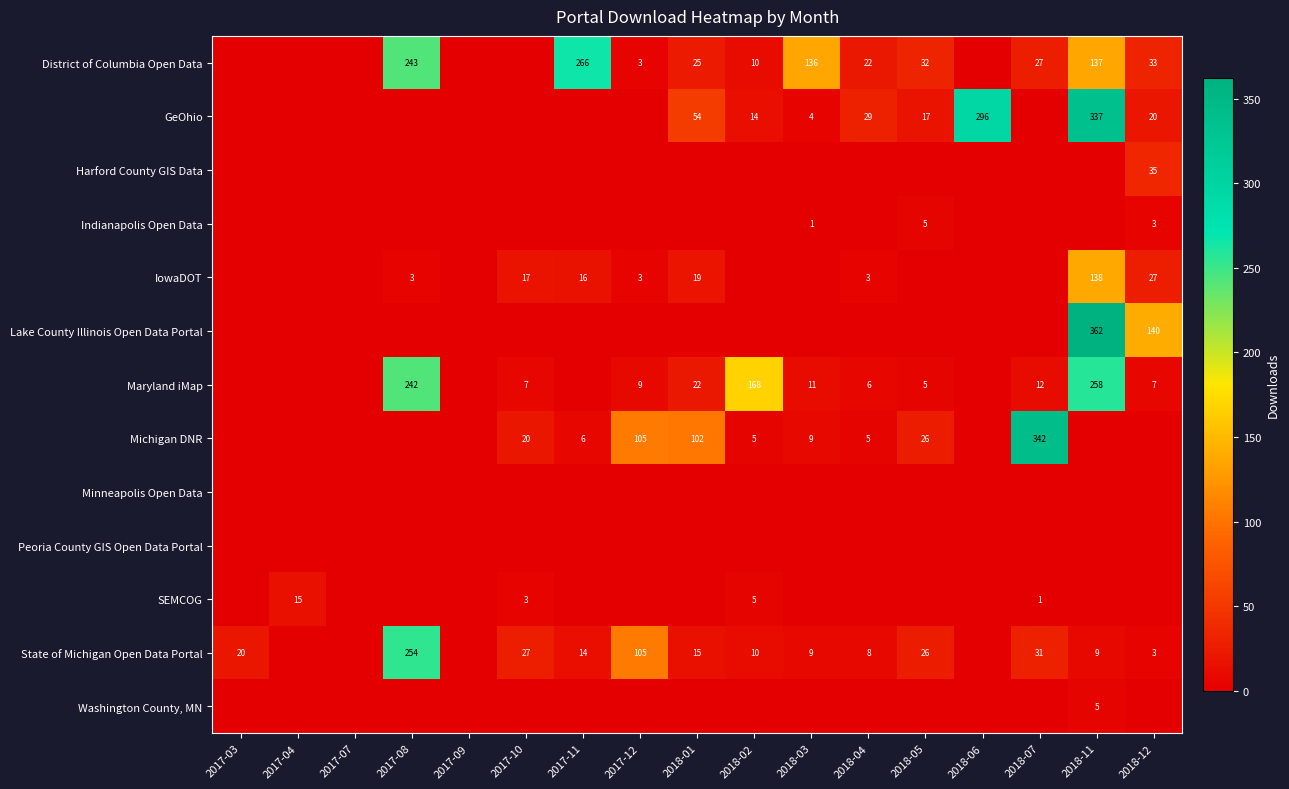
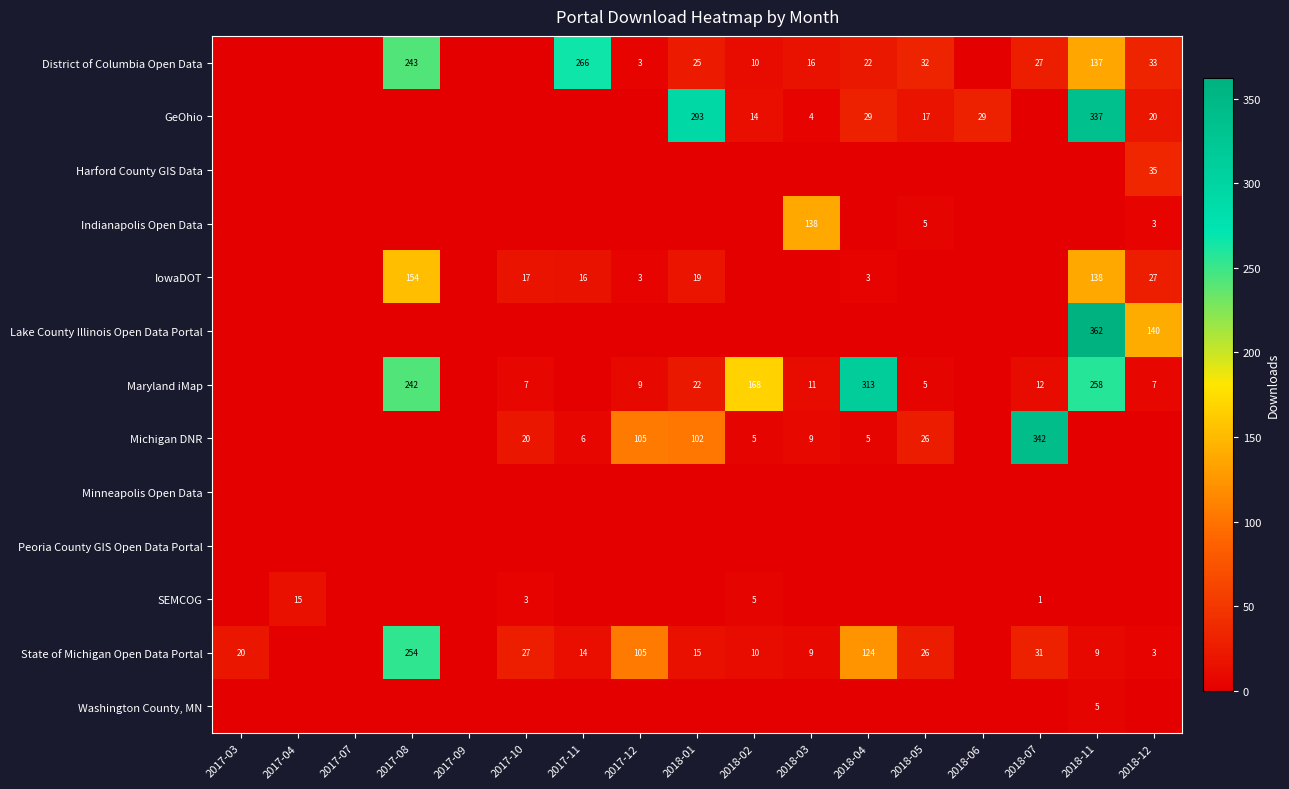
  {
    "District of Columbia Open Data": {
      "2017-08": 243,
      "2017-11": 266,
      "2017-12": 3,
      "2018-01": 25,
      "2018-02": 10,
-     "2018-03": 136,
+     "2018-03": 16,
      "2018-04": 22,
      "2018-05": 32,
      "2018-07": 27,
      "2018-11": 137,
      "2018-12": 33
    },
    "GeOhio": {
-     "2018-01": 54,
+     "2018-01": 293,
      "2018-02": 14,
      "2018-03": 4,
      "2018-04": 29,
      "2018-05": 17,
-     "2018-06": 296,
+     "2018-06": 29,
      "2018-11": 337,
      "2018-12": 20
    },
    "Harford County GIS Data": {
      "2018-12": 35
    },
    "Indianapolis Open Data": {
-     "2018-03": 1,
+     "2018-03": 138,
      "2018-05": 5,
      "2018-12": 3
    },
    "IowaDOT": {
-     "2017-08": 3,
+     "2017-08": 154,
      "2017-10": 17,
      "2017-11": 16,
      "2017-12": 3,
      "2018-01": 19,
      "2018-04": 3,
      "2018-11": 138,
      "2018-12": 27
    },
    "Lake County Illinois Open Data Portal": {
      "2018-11": 362,
      "2018-12": 140
    },
    "Maryland iMap": {
      "2017-08": 242,
      "2017-10": 7,
      "2017-12": 9,
      "2018-01": 22,
      "2018-02": 168,
      "2018-03": 11,
-     "2018-04": 6,
+     "2018-04": 313,
      "2018-05": 5,
      "2018-07": 12,
      "2018-11": 258,
      "2018-12": 7
    },
    "Michigan DNR": {
      "2017-10": 20,
      "2017-11": 6,
      "2017-12": 105,
      "2018-01": 102,
      "2018-02": 5,
      "2018-03": 9,
      "2018-04": 5,
      "2018-05": 26,
      "2018-07": 342
    },
    "SEMCOG": {
      "2017-04": 15,
      "2017-10": 3,
      "2018-02": 5,
      "2018-07": 1
    },
    "State of Michigan Open Data Portal": {
      "2017-03": 20,
      "2017-08": 254,
      "2017-10": 27,
      "2017-11": 14,
      "2017-12": 105,
      "2018-01": 15,
      "2018-02": 10,
      "2018-03": 9,
-     "2018-04": 8,
+     "2018-04": 124,
      "2018-05": 26,
      "2018-07": 31,
      "2018-11": 9,
      "2018-12": 3
    },
    "Washington County, MN": {
      "2018-11": 5
    }
  }
